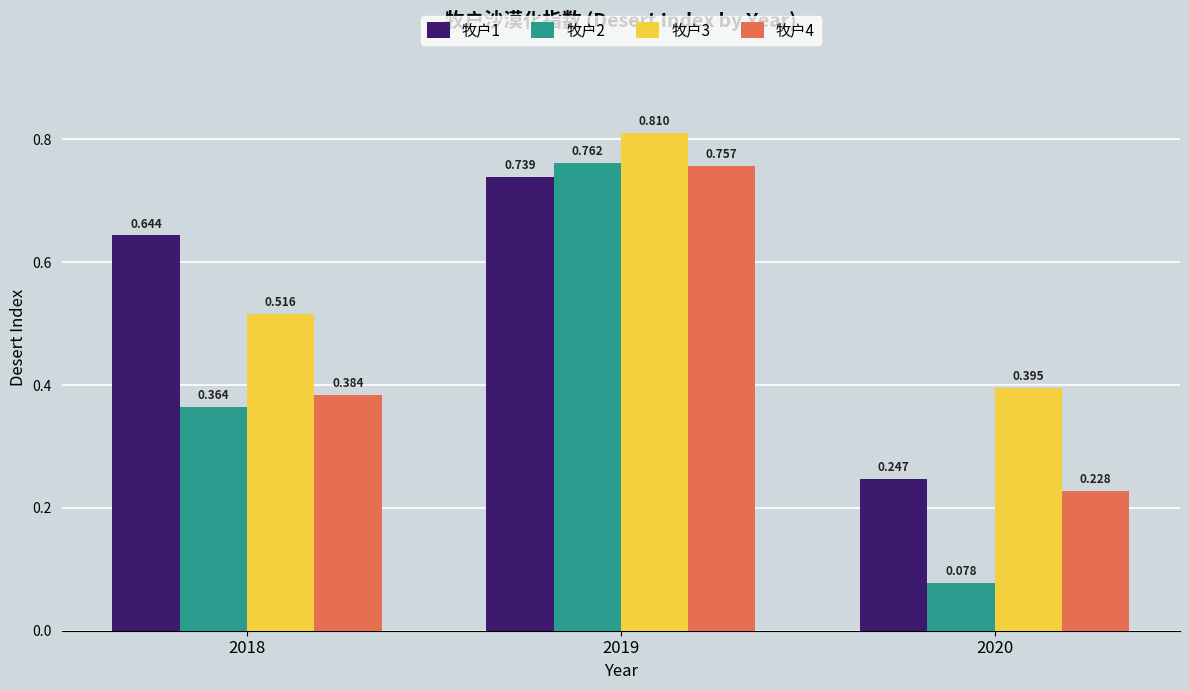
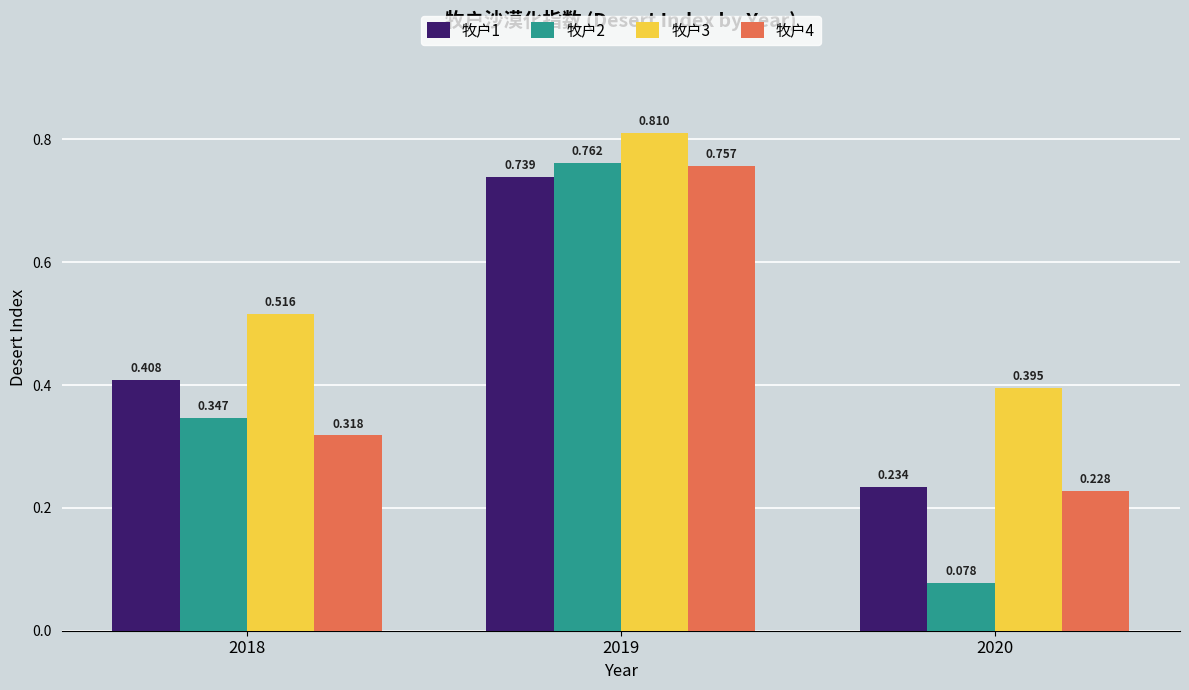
  {
    "牧户1": {
-     "2018": 0.644,
+     "2018": 0.408,
      "2019": 0.739,
-     "2020": 0.247
+     "2020": 0.234
    },
    "牧户2": {
-     "2018": 0.364,
+     "2018": 0.347,
      "2019": 0.762,
      "2020": 0.078
    },
    "牧户3": {
      "2018": 0.516,
      "2019": 0.810,
      "2020": 0.395
    },
    "牧户4": {
-     "2018": 0.384,
+     "2018": 0.318,
      "2019": 0.757,
      "2020": 0.228
    }
  }
